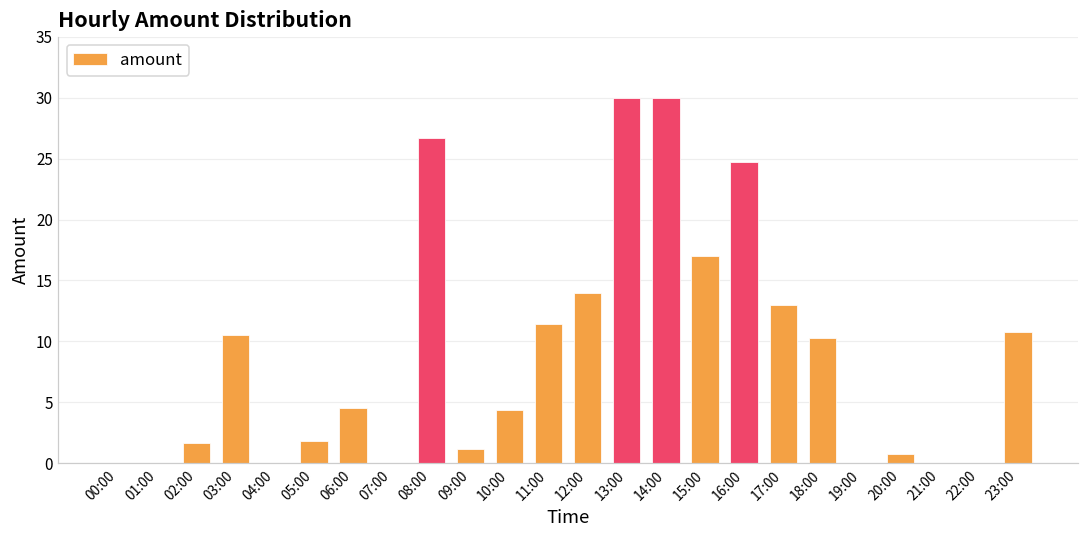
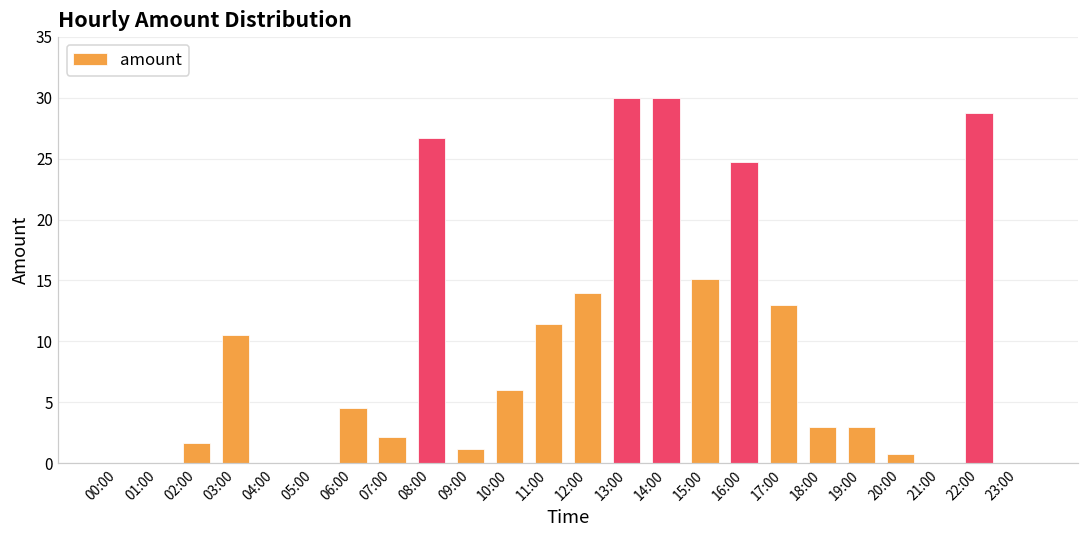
  {
    "00:00": 0.0,
    "01:00": 0.0,
    "02:00": 1.7,
    "03:00": 10.5,
    "04:00": 0.0,
-   "05:00": 1.8,
+   "05:00": 0.0,
    "06:00": 4.5,
-   "07:00": 0.0,
+   "07:00": 2.2,
    "08:00": 26.7,
    "09:00": 1.2,
-   "10:00": 4.4,
+   "10:00": 6.0,
    "11:00": 11.4,
    "12:00": 14.0,
    "13:00": 30.0,
    "14:00": 30.0,
-   "15:00": 17.0,
+   "15:00": 15.1,
    "16:00": 24.7,
    "17:00": 13.0,
-   "18:00": 10.3,
-   "19:00": 0,
+   "18:00": 3.0,
+   "19:00": 3,
    "20:00": 0.8,
    "21:00": 0.0,
-   "22:00": 0.0,
-   "23:00": 10.8
+   "22:00": 28.7,
+   "23:00": 0.0
  }
